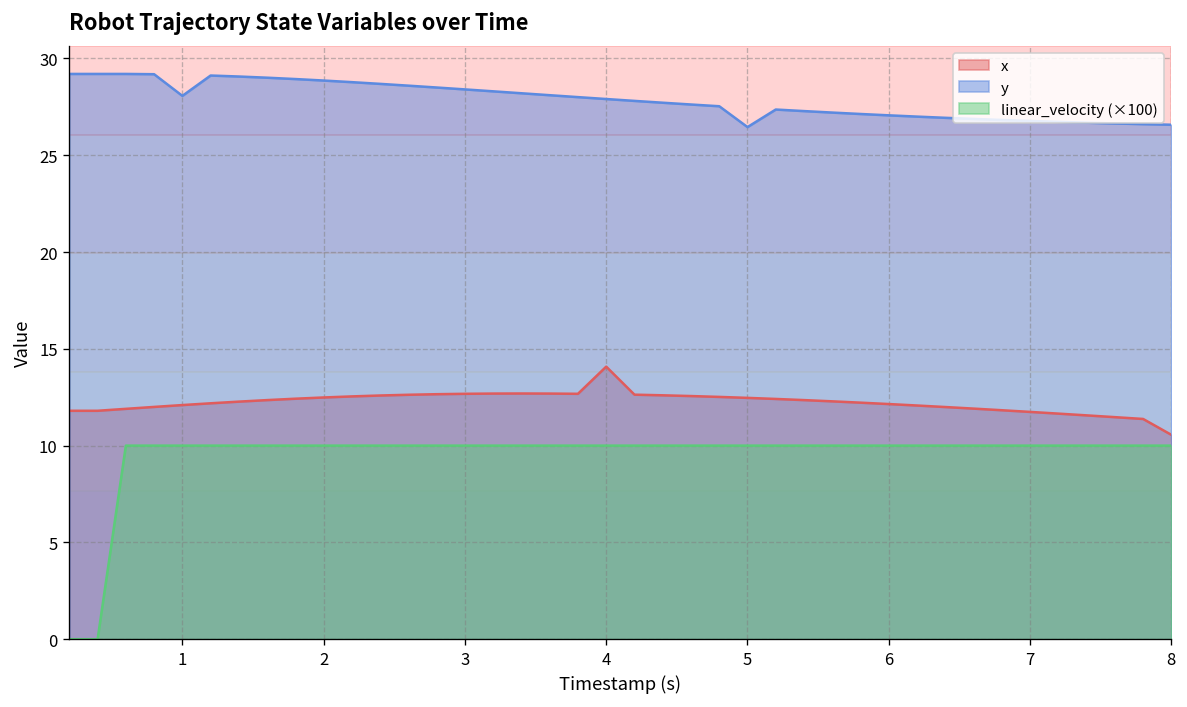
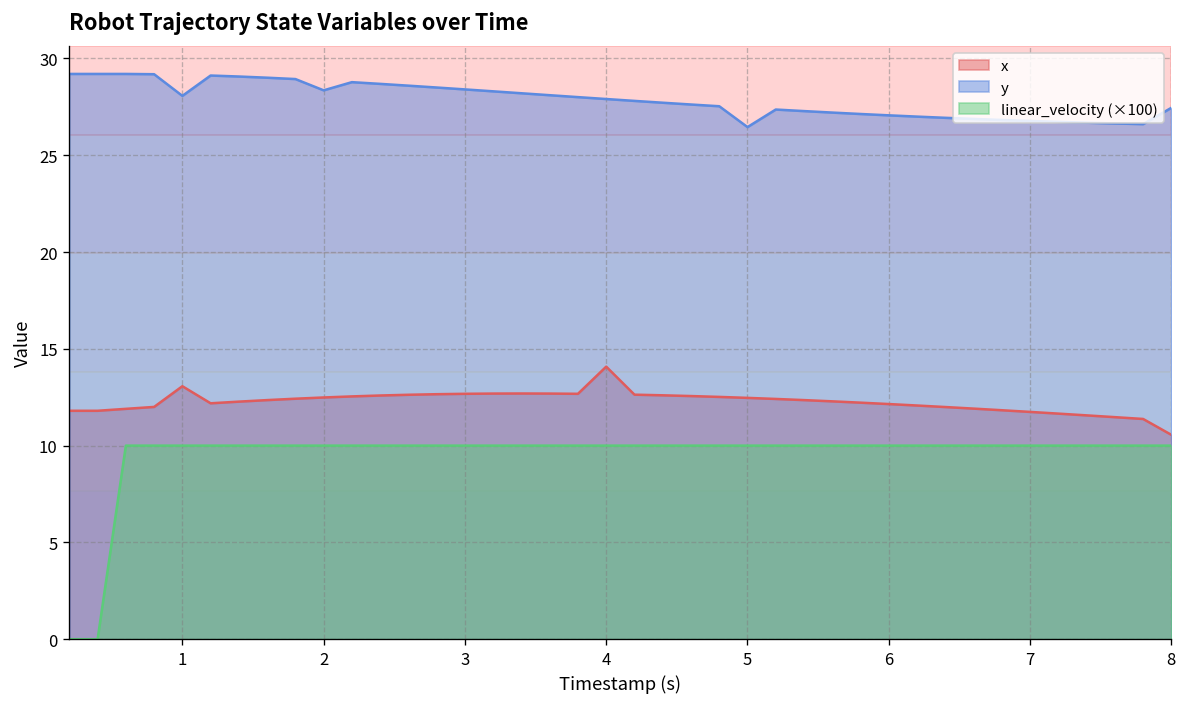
  {
    "x": {
-     "1": 12.1,
+     "1": 13.1,
      "2": 12.5,
      "3": 12.7,
      "4": 14.1,
      "5": 12.5,
      "6": 12.1,
      "7": 11.7,
      "8": 10.6
    },
    "y": {
      "1": 28.1,
-     "2": 28.9,
+     "2": 28.4,
      "3": 28.4,
      "4": 27.9,
      "5": 26.5,
      "6": 27.1,
-     "8": 26.6
+     "8": 27.4
    },
    "linear_velocity (×100)": {
      "1": 10.0,
      "2": 10.0,
      "3": 10.0,
      "4": 10.0,
      "5": 10.0,
      "6": 10.0,
      "7": 10.0,
      "8": 10.0
    }
  }
